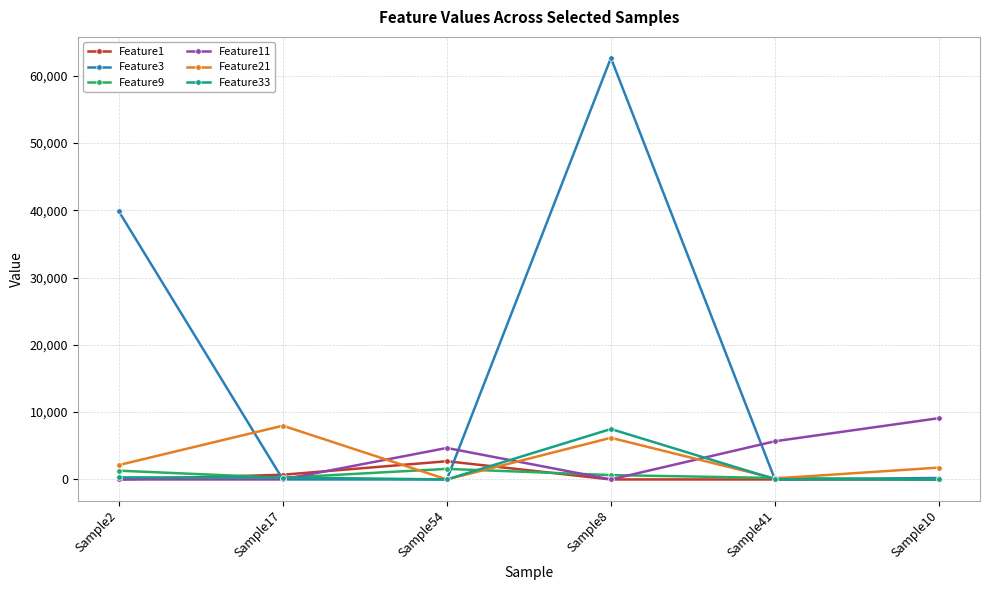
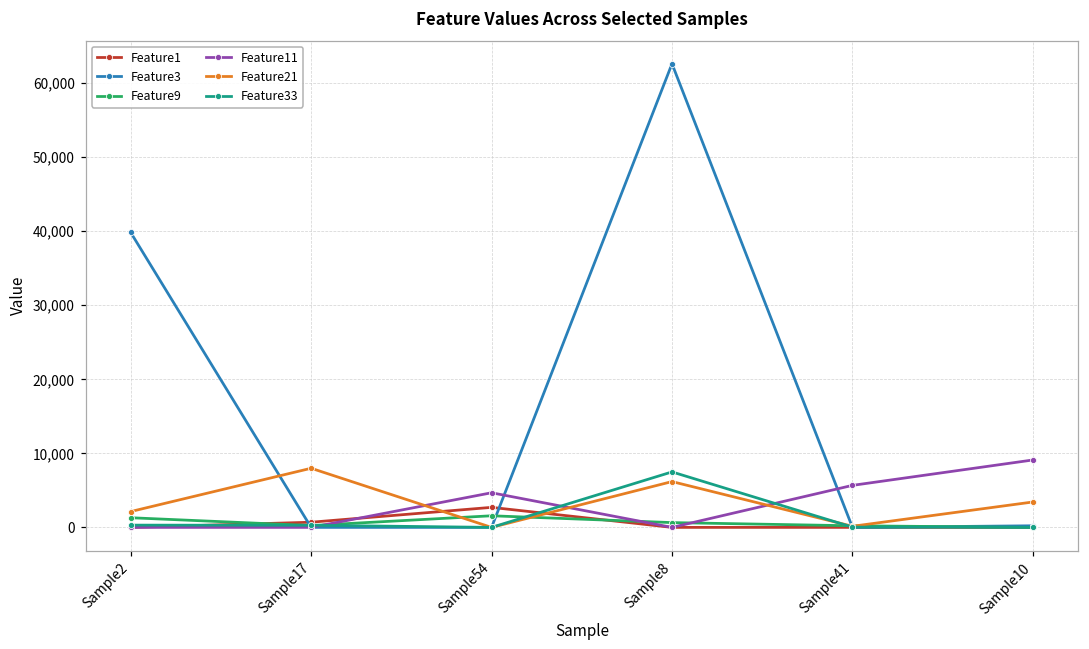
  {
    "Feature1": {
      "Sample17": "1,000",
      "Sample54": "3,000"
    },
    "Feature3": {
      "Sample2": "40,000",
      "Sample8": "63,000"
    },
    "Feature11": {
      "Sample54": "5,000",
      "Sample41": "6,000",
      "Sample10": "9,000"
    },
    "Feature21": {
      "Sample2": "2,000",
      "Sample17": "8,000",
      "Sample8": "6,000",
-     "Sample10": "2,000"
+     "Sample10": "3,000"
    }
  }
